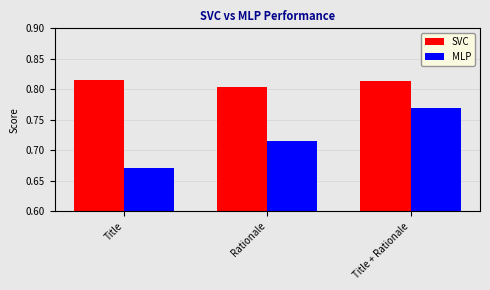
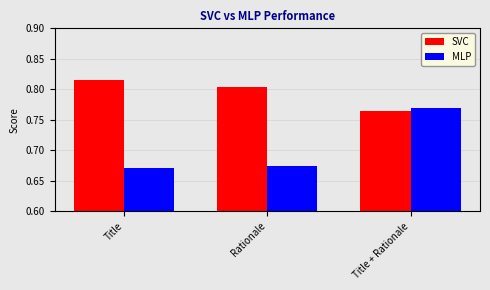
  {
    "SVC": {
      "Title": 0.82,
      "Rationale": 0.80,
-     "Title + Rationale": 0.81
+     "Title + Rationale": 0.76
    },
    "MLP": {
      "Title": 0.67,
-     "Rationale": 0.72,
+     "Rationale": 0.67,
      "Title + Rationale": 0.77
    }
  }
